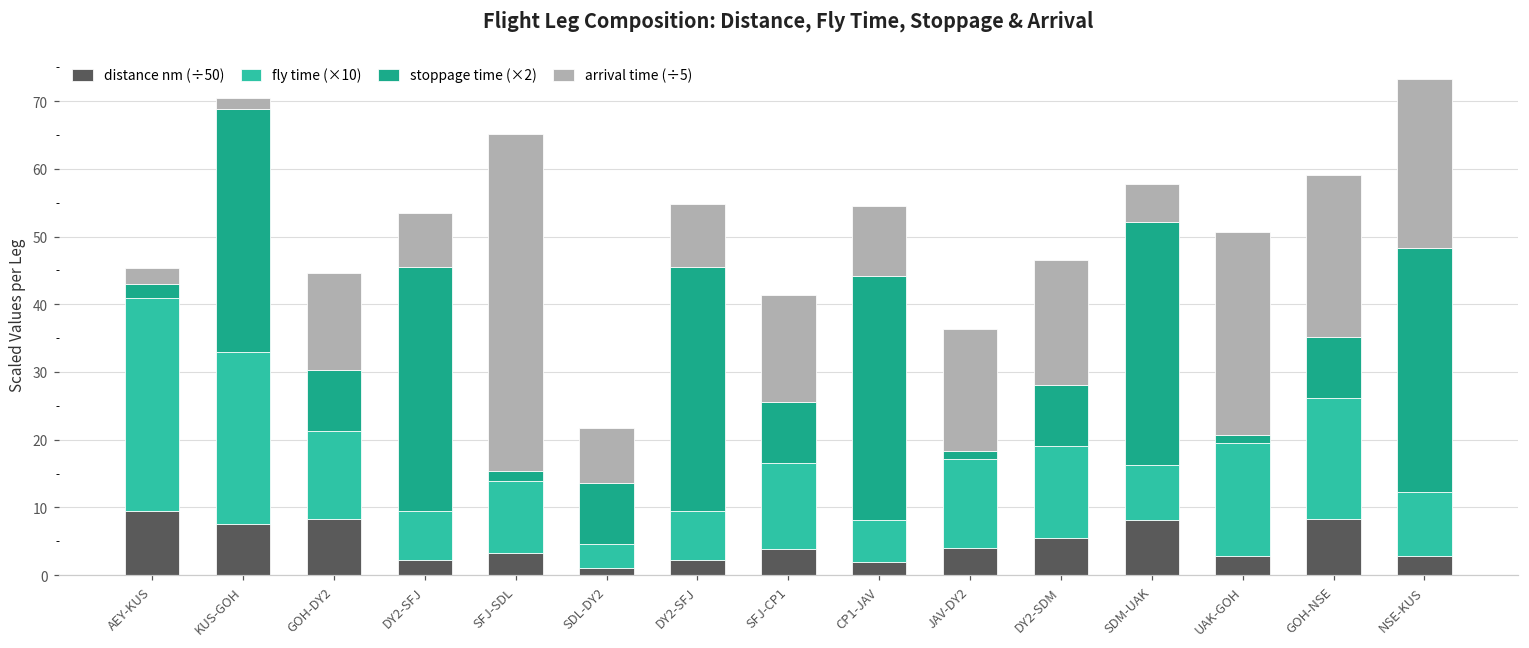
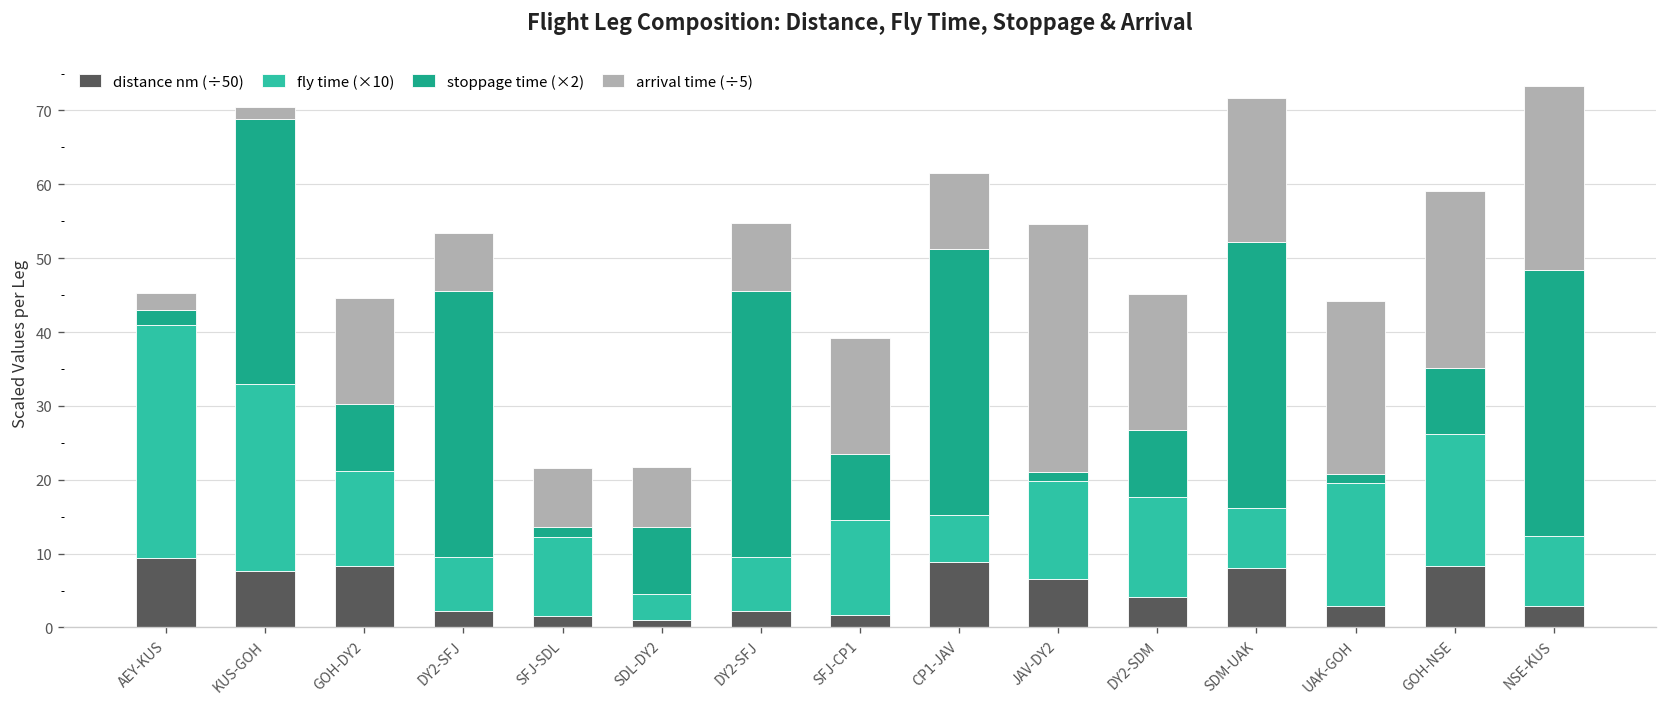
  {
    "distance nm (÷50)": {
      "AEY-KUS": 9,
      "KUS-GOH": 8,
      "GOH-DY2": 8,
-     "SFJ-SDL": 3,
+     "SFJ-SDL": 2,
      "SDL-DY2": 1,
-     "SFJ-CP1": 4,
-     "CP1-JAV": 2,
-     "JAV-DY2": 4,
-     "DY2-SDM": 6,
+     "SFJ-CP1": 2,
+     "CP1-JAV": 9,
+     "JAV-DY2": 7,
+     "DY2-SDM": 4,
      "SDM-UAK": 8,
      "UAK-GOH": 3,
      "GOH-NSE": 8,
      "NSE-KUS": 3
    },
    "arrival time (÷5)": {
      "AEY-KUS": 2,
      "KUS-GOH": 2,
      "GOH-DY2": 14,
-     "SFJ-SDL": 50,
+     "SFJ-SDL": 8,
      "SDL-DY2": 8,
      "SFJ-CP1": 16,
      "CP1-JAV": 10,
-     "JAV-DY2": 18,
+     "JAV-DY2": 34,
      "DY2-SDM": 18,
-     "SDM-UAK": 6,
-     "UAK-GOH": 30,
+     "SDM-UAK": 19,
+     "UAK-GOH": 23,
      "GOH-NSE": 24,
      "NSE-KUS": 25
    }
  }
